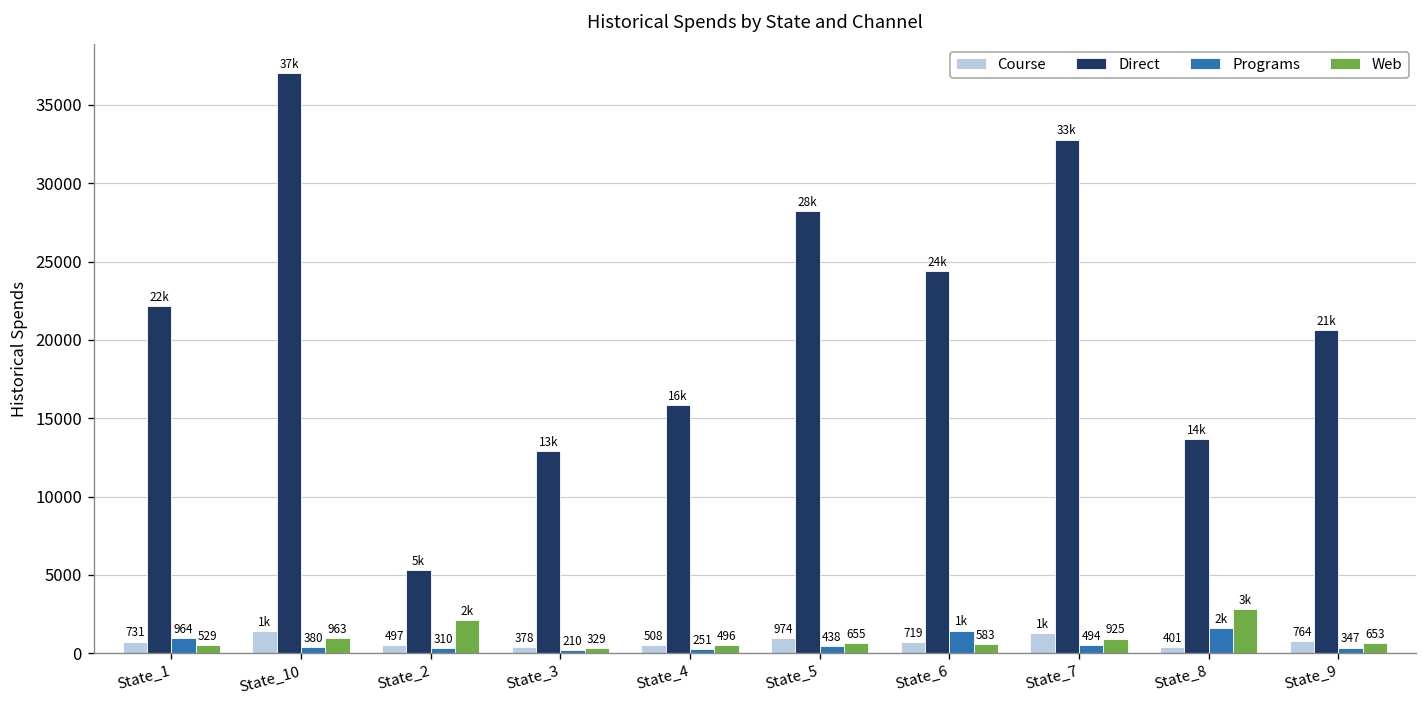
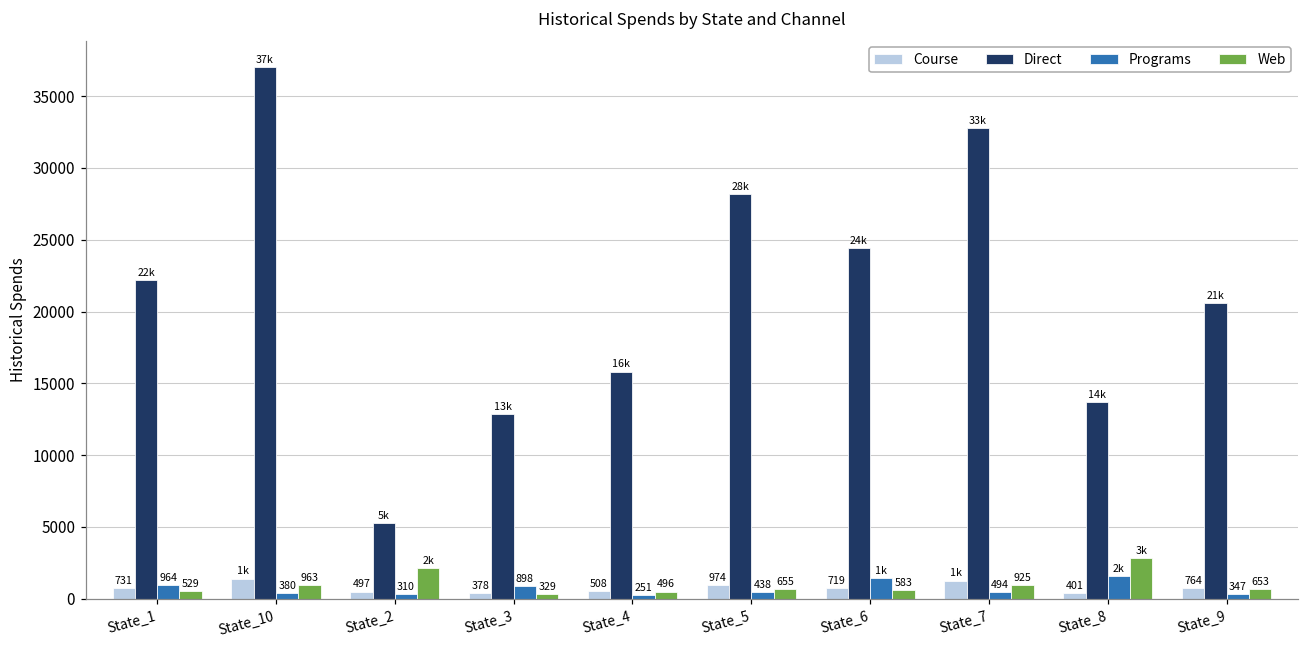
  {
    "Course": {
      "State_1": "731",
      "State_10": "1k",
      "State_2": "497",
      "State_3": "378",
      "State_4": "508",
      "State_5": "974",
      "State_6": "719",
      "State_7": "1k",
      "State_8": "401",
      "State_9": "764"
    },
    "Direct": {
      "State_1": "22k",
      "State_10": "37k",
      "State_2": "5k",
      "State_3": "13k",
      "State_4": "16k",
      "State_5": "28k",
      "State_6": "24k",
      "State_7": "33k",
      "State_8": "14k",
      "State_9": "21k"
    },
    "Programs": {
      "State_1": "964",
      "State_10": "380",
      "State_2": "310",
-     "State_3": "210",
+     "State_3": "898",
      "State_4": "251",
      "State_5": "438",
      "State_6": "1k",
      "State_7": "494",
      "State_8": "2k",
      "State_9": "347"
    },
    "Web": {
      "State_1": "529",
      "State_10": "963",
      "State_2": "2k",
      "State_3": "329",
      "State_4": "496",
      "State_5": "655",
      "State_6": "583",
      "State_7": "925",
      "State_8": "3k",
      "State_9": "653"
    }
  }
